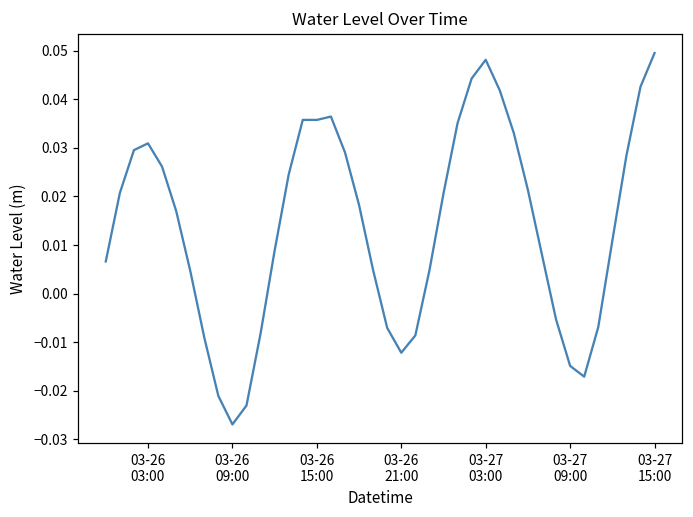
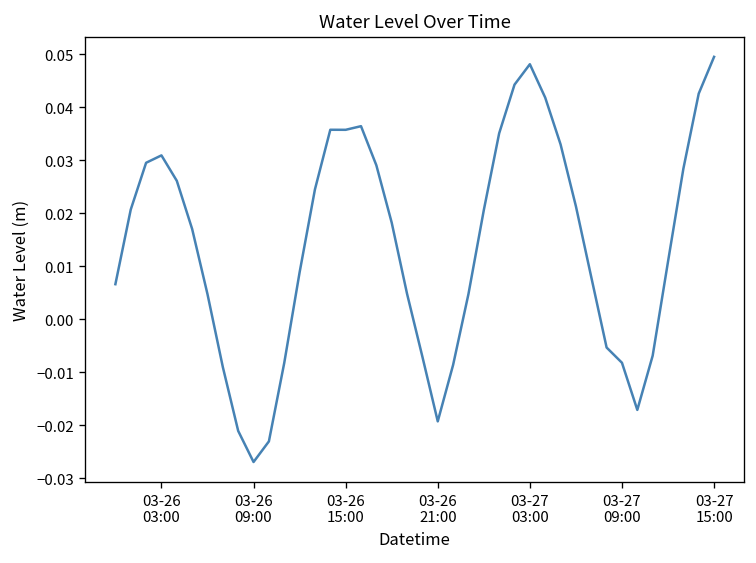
  {
    "03-26 03:00": 0.031,
    "03-26 09:00": -0.027,
    "03-26 15:00": 0.036,
-   "03-26 21:00": -0.012,
+   "03-26 21:00": -0.019,
    "03-27 03:00": 0.048,
-   "03-27 09:00": -0.015,
+   "03-27 09:00": -0.008,
    "03-27 15:00": 0.050
  }
